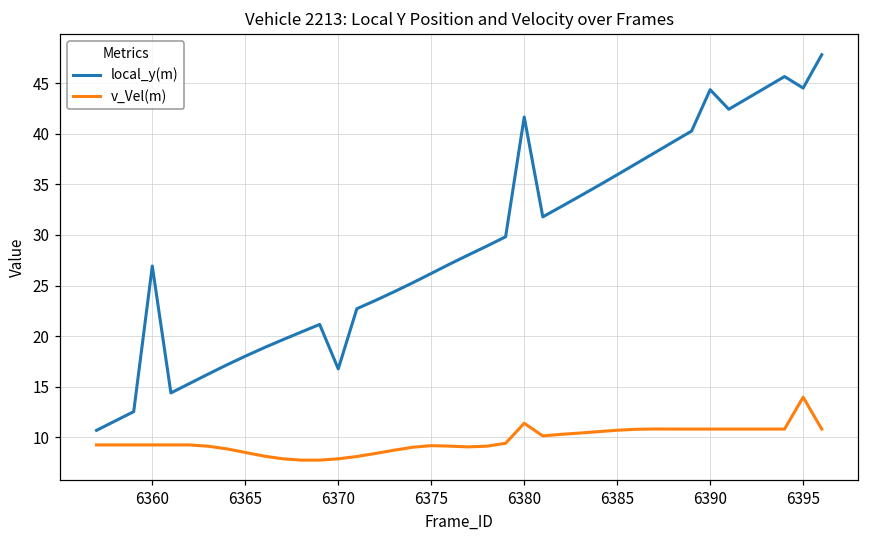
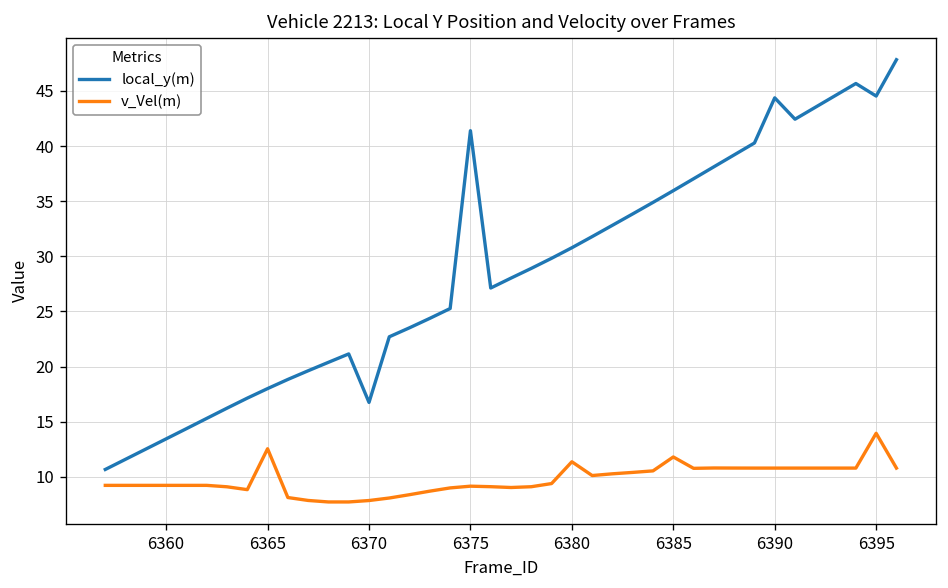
  {
    "local_y(m)": {
-     "6360": 27,
+     "6360": 13,
      "6365": 18,
      "6370": 17,
-     "6375": 26,
-     "6380": 42,
+     "6375": 41,
+     "6380": 31,
      "6385": 36,
      "6390": 44,
      "6395": 45
    },
    "v_Vel(m)": {
      "6360": 9,
-     "6365": 8,
+     "6365": 13,
      "6370": 8,
      "6375": 9,
      "6380": 11,
-     "6385": 11,
+     "6385": 12,
      "6390": 11,
      "6395": 14
    }
  }
